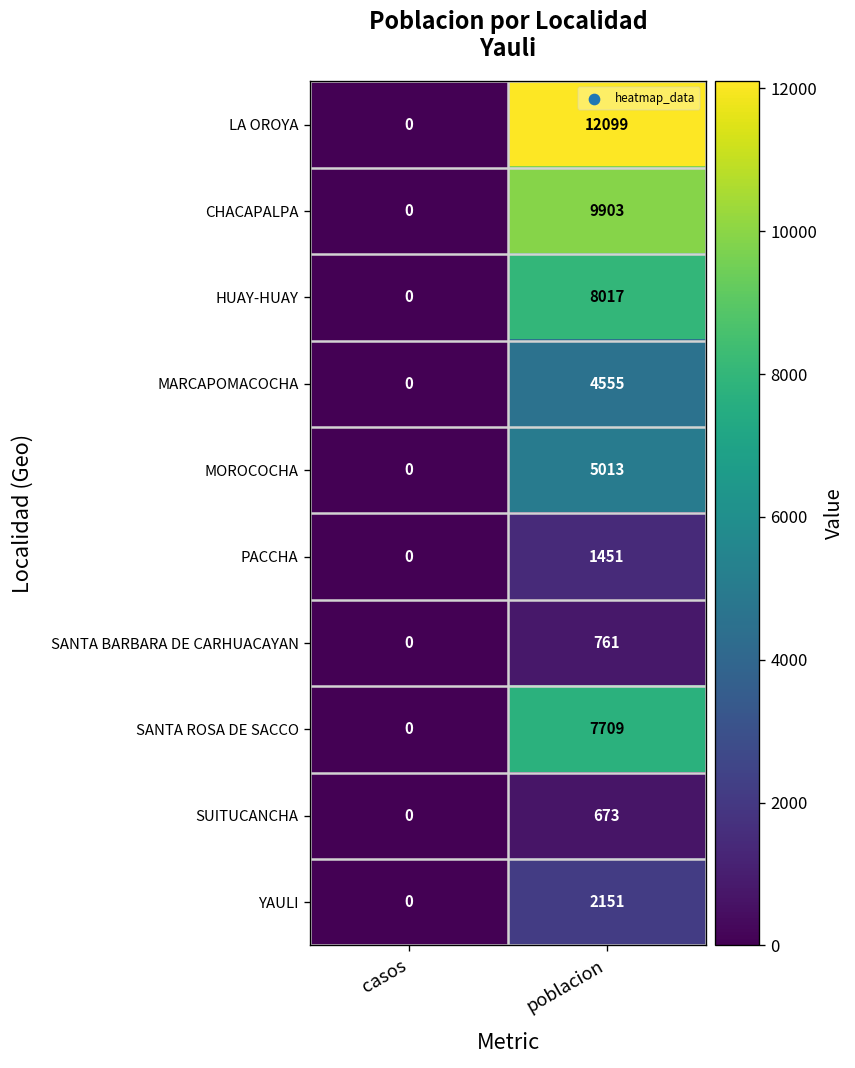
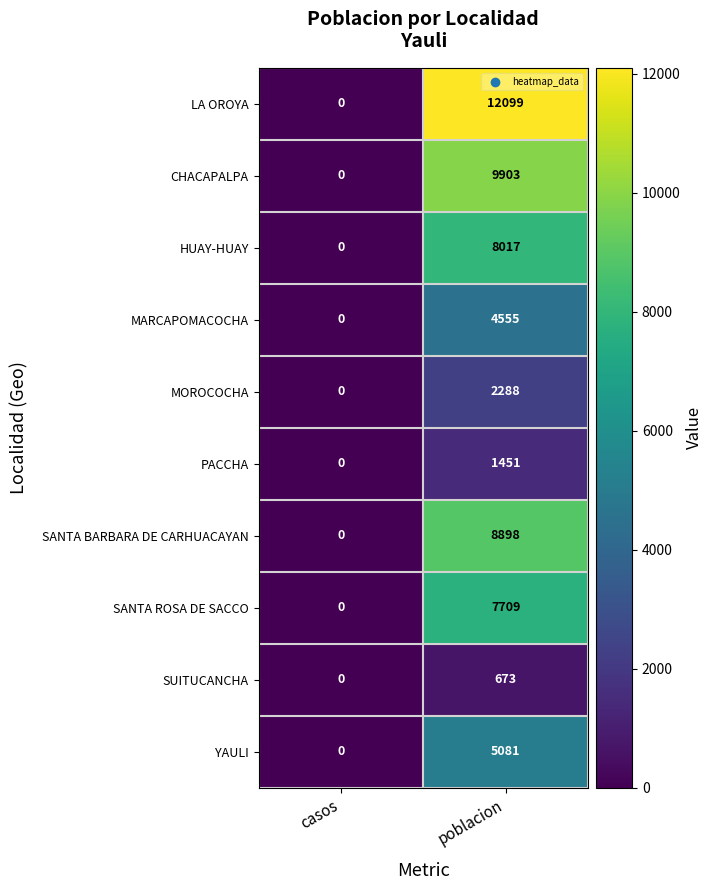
  {
    "LA OROYA": {
      "casos": 0,
      "poblacion": 12099
    },
    "CHACAPALPA": {
      "casos": 0,
      "poblacion": 9903
    },
    "HUAY-HUAY": {
      "casos": 0,
      "poblacion": 8017
    },
    "MARCAPOMACOCHA": {
      "casos": 0,
      "poblacion": 4555
    },
    "MOROCOCHA": {
      "casos": 0,
-     "poblacion": 5013
+     "poblacion": 2288
    },
    "PACCHA": {
      "casos": 0,
      "poblacion": 1451
    },
    "SANTA BARBARA DE CARHUACAYAN": {
      "casos": 0,
-     "poblacion": 761
+     "poblacion": 8898
    },
    "SANTA ROSA DE SACCO": {
      "casos": 0,
      "poblacion": 7709
    },
    "SUITUCANCHA": {
      "casos": 0,
      "poblacion": 673
    },
    "YAULI": {
      "casos": 0,
-     "poblacion": 2151
+     "poblacion": 5081
    }
  }
